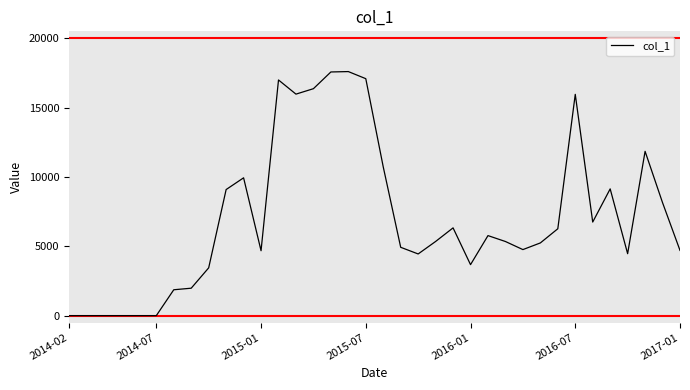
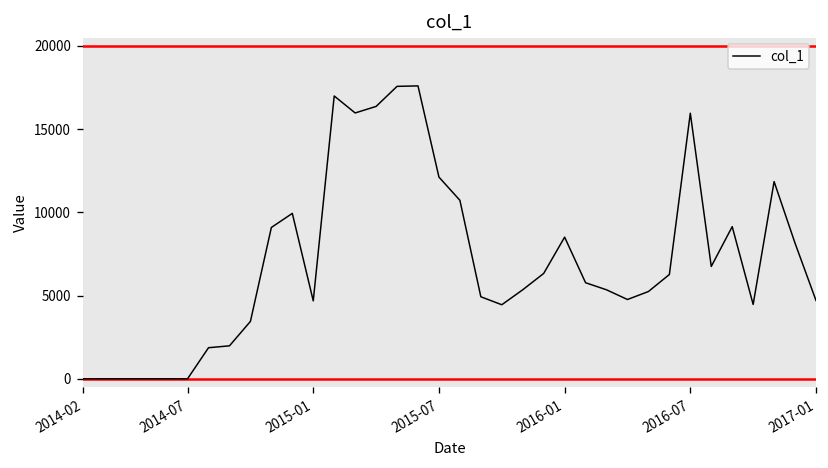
  {
    "2014-02": 0,
    "2014-07": 0,
    "2015-01": 4700,
-   "2015-07": 17100,
-   "2016-01": 3700,
+   "2015-07": 12100,
+   "2016-01": 8500,
    "2016-07": 16000,
    "2017-01": 4700
  }
